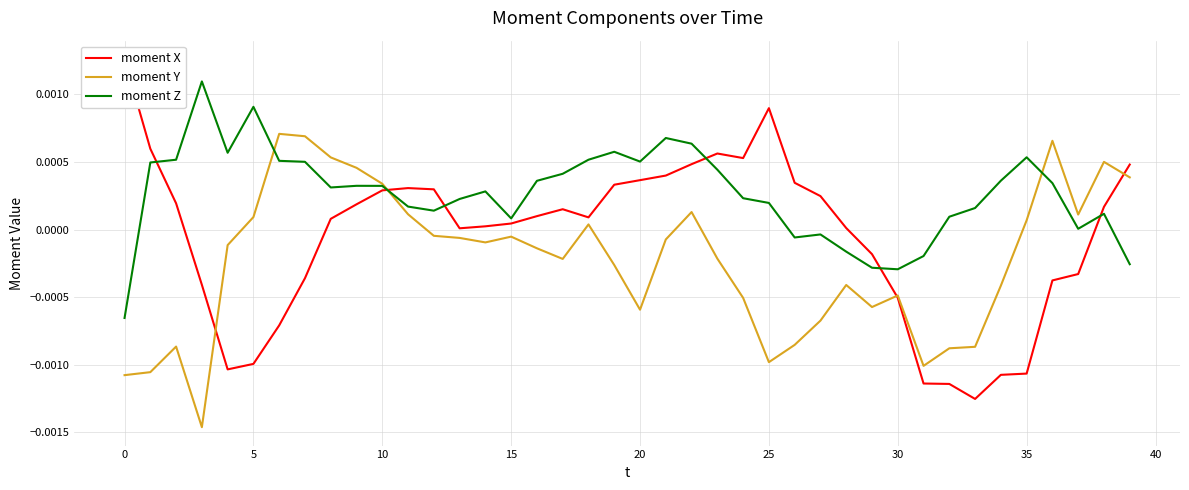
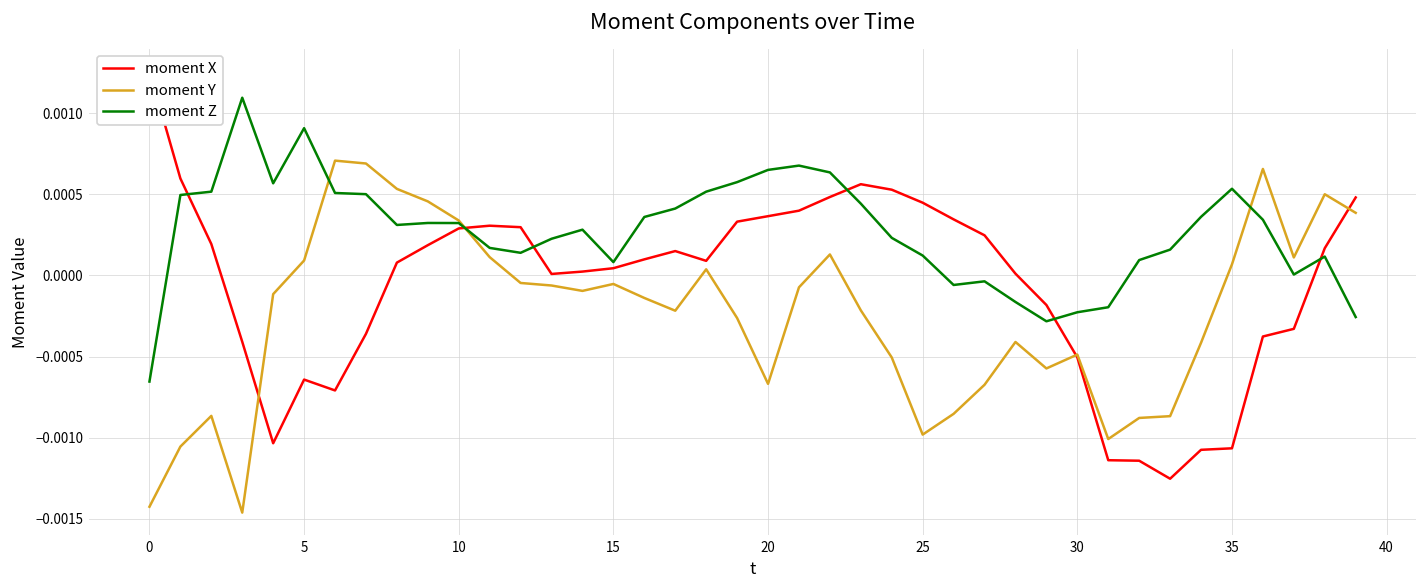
  {
    "moment X": {
-     "5": -0.00099,
+     "5": -0.00064,
      "10": 0.00029,
      "15": 0.00004,
      "20": 0.00037,
-     "25": 0.00090,
+     "25": 0.00045,
      "35": -0.00107
    },
    "moment Y": {
-     "0": -0.00108,
+     "0": -0.00143,
      "5": 0.00009,
      "15": -0.00005,
-     "20": -0.00059,
+     "20": -0.00067,
      "25": -0.00098,
      "35": 0.00007
    },
    "moment Z": {
      "0": -0.00065,
      "5": 0.00091,
      "15": 0.00008,
-     "20": 0.00050,
-     "25": 0.00020,
-     "30": -0.00029,
+     "20": 0.00065,
+     "25": 0.00012,
+     "30": -0.00023,
      "35": 0.00053
    }
  }
